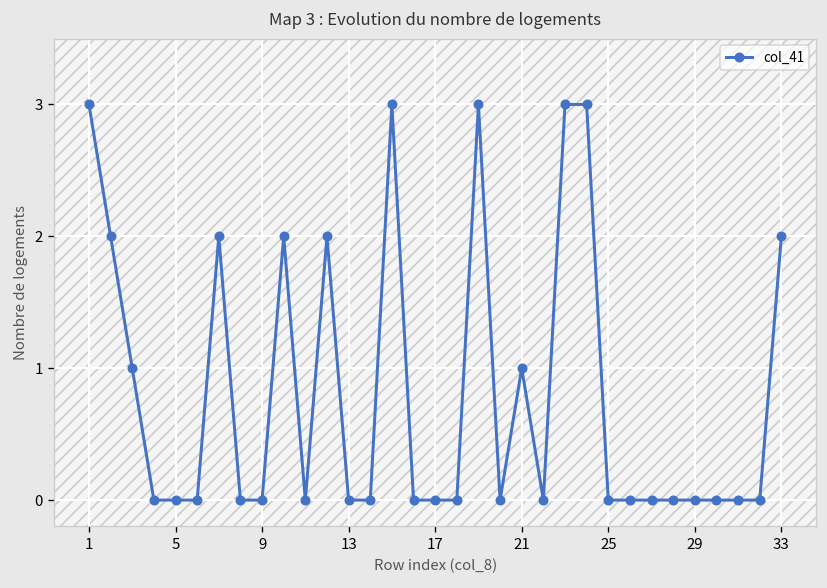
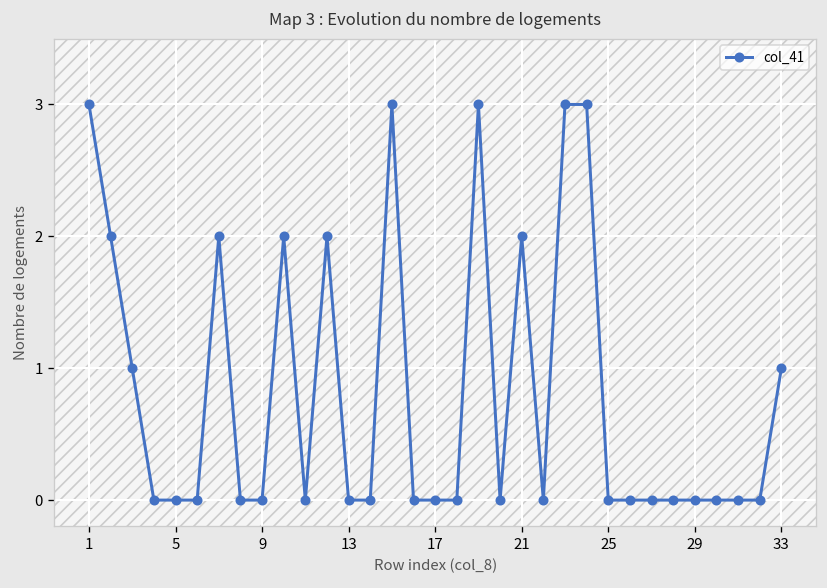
  {
    "1": 3,
    "5": 0,
    "9": 0,
    "13": 0,
    "17": 0,
-   "21": 1,
+   "21": 2,
    "25": 0,
    "29": 0,
-   "33": 2
+   "33": 1
  }
